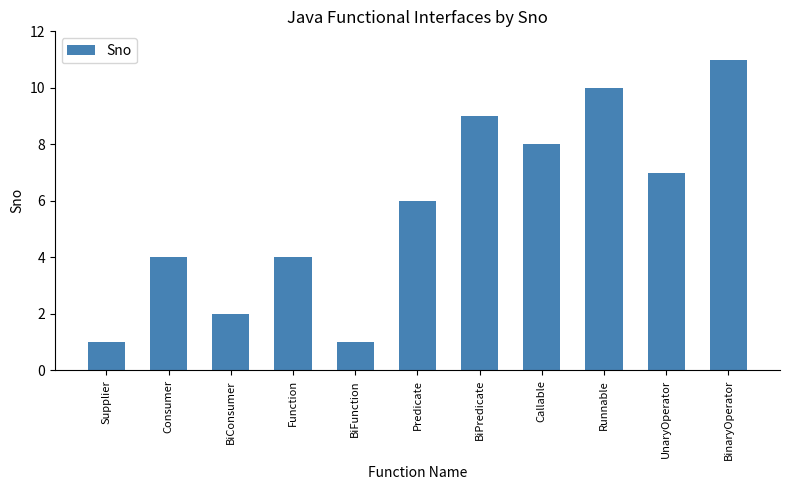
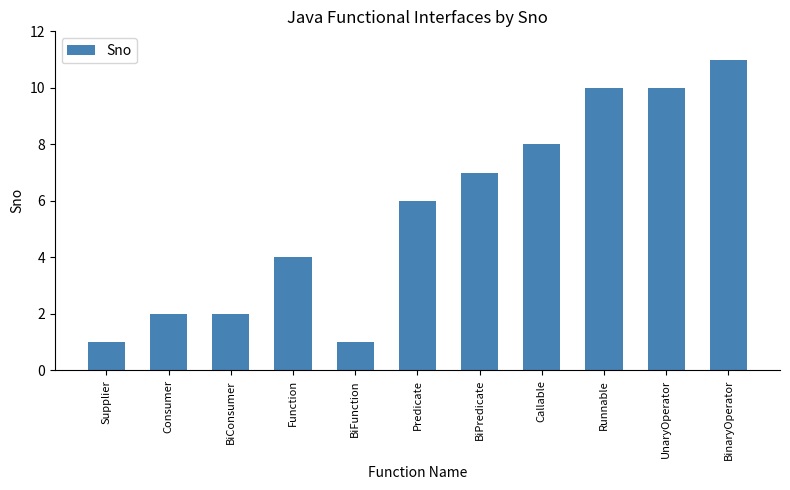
  {
    "Supplier": 1,
-   "Consumer": 4,
+   "Consumer": 2,
    "BiConsumer": 2,
    "Function": 4,
    "BiFunction": 1,
    "Predicate": 6,
-   "BiPredicate": 9,
+   "BiPredicate": 7,
    "Callable": 8,
    "Runnable": 10,
-   "UnaryOperator": 7,
+   "UnaryOperator": 10,
    "BinaryOperator": 11
  }
